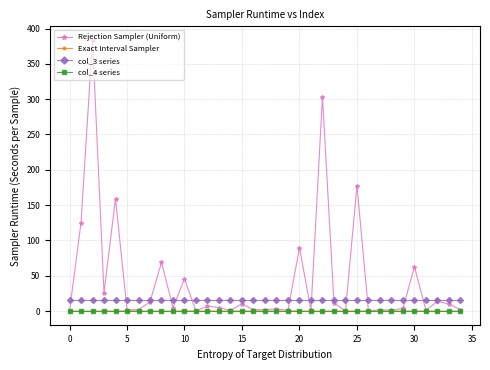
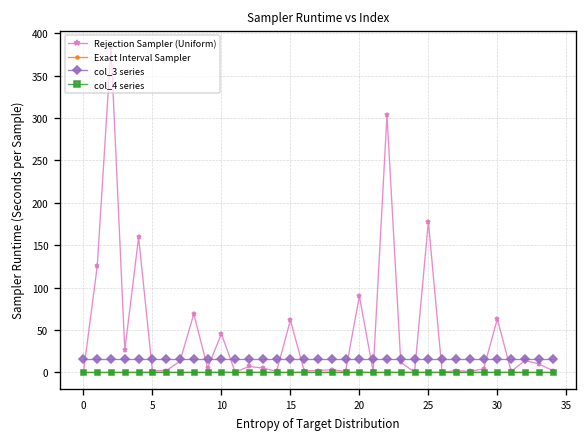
  {
    "Rejection Sampler (Uniform)": {
      "10": 50,
-     "15": 10,
+     "15": 60,
      "20": 90,
      "25": 180,
      "30": 60
    },
    "col_4 series": {
      "10": 0,
      "15": 0,
      "20": 0,
      "25": 0,
      "30": 0
    },
    "col_3 series": {
      "0": 20,
      "5": 20,
      "10": 20,
      "15": 20,
      "20": 20,
      "25": 20,
      "30": 20
    }
  }
